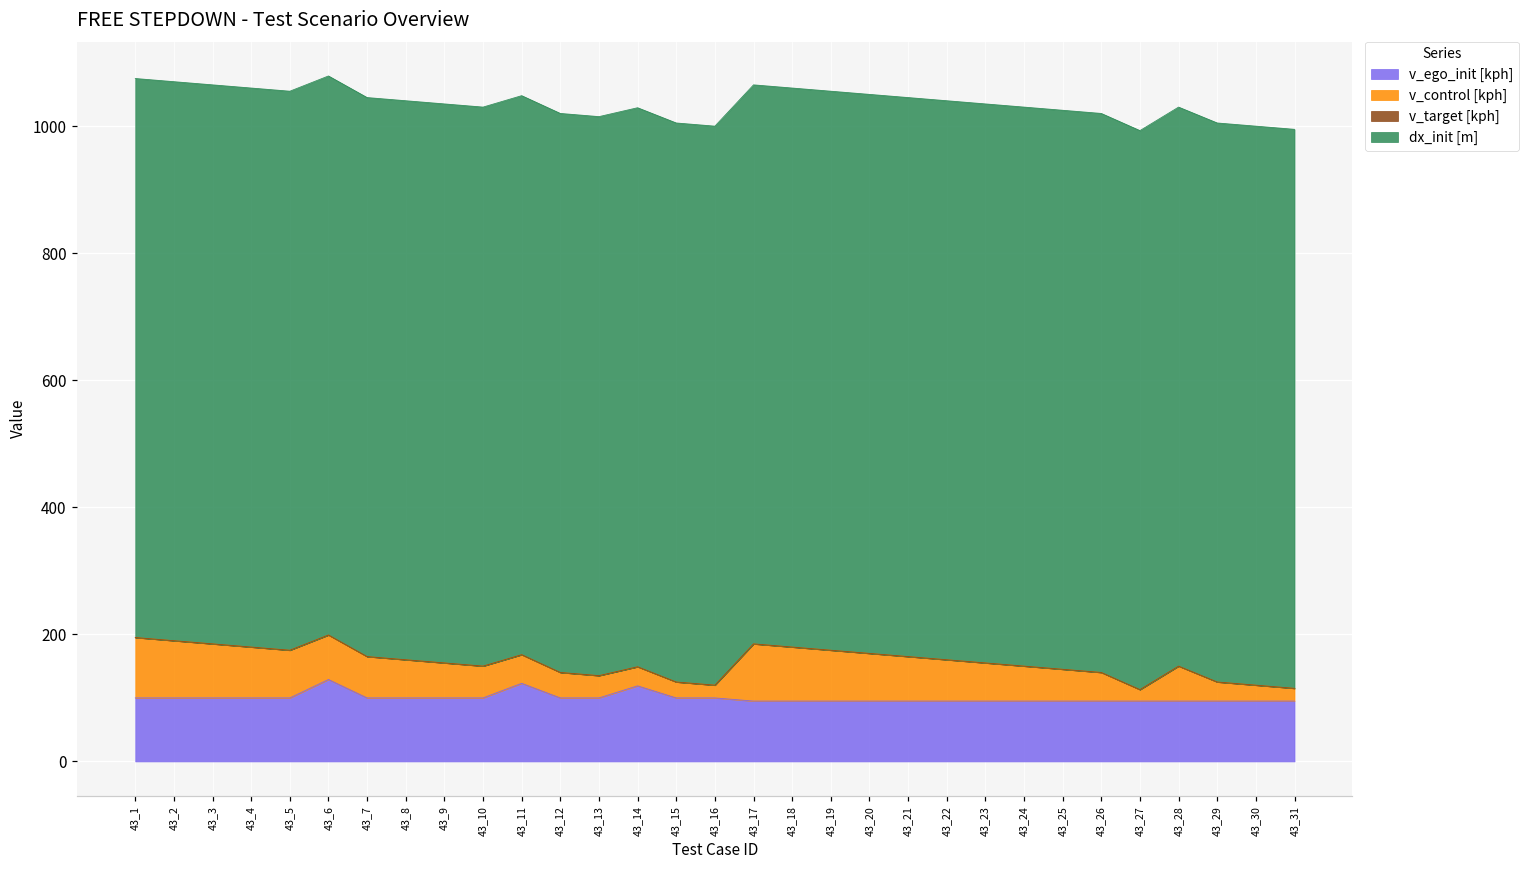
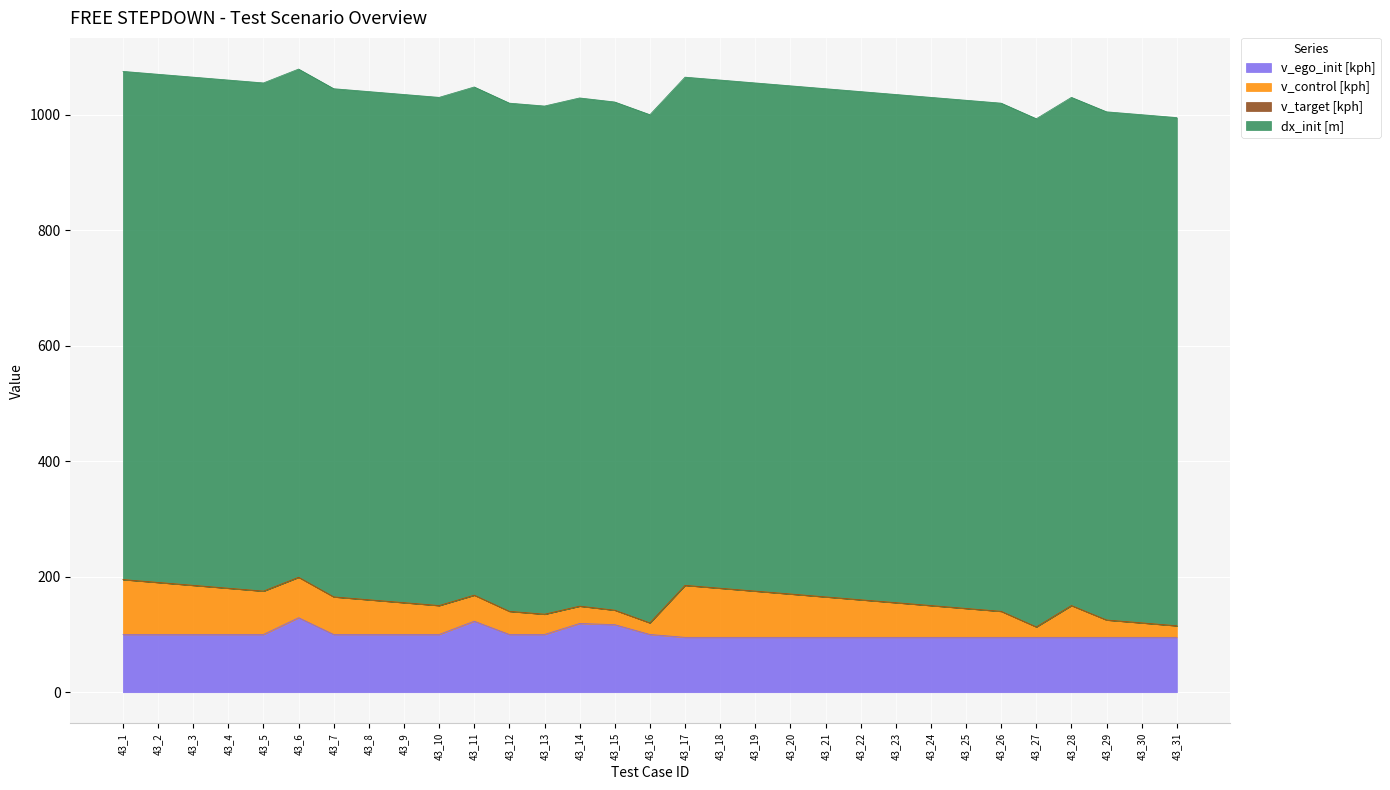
  {
    "v_ego_init [kph]": {
      "43_1": 100,
      "43_2": 100,
      "43_3": 100,
      "43_4": 100,
      "43_5": 100,
      "43_6": 130,
      "43_7": 100,
      "43_8": 100,
      "43_9": 100,
      "43_10": 100,
      "43_11": 120,
      "43_12": 100,
      "43_13": 100,
      "43_14": 120,
-     "43_15": 100,
+     "43_15": 120,
      "43_16": 100,
      "43_17": 100,
      "43_18": 100,
      "43_19": 100,
      "43_20": 100,
      "43_21": 100,
      "43_22": 100,
      "43_23": 100,
      "43_24": 100,
      "43_25": 100,
      "43_26": 100,
      "43_27": 100,
      "43_28": 100,
      "43_29": 100,
      "43_30": 100,
      "43_31": 100
    },
    "dx_init [m]": {
      "43_1": 880,
      "43_2": 880,
      "43_3": 880,
      "43_4": 880,
      "43_5": 880,
      "43_6": 880,
      "43_7": 880,
      "43_8": 880,
      "43_9": 880,
      "43_10": 880,
      "43_11": 880,
      "43_12": 880,
      "43_13": 880,
      "43_14": 880,
      "43_15": 880,
      "43_16": 880,
      "43_17": 880,
      "43_18": 880,
      "43_19": 880,
      "43_20": 880,
      "43_21": 880,
      "43_22": 880,
      "43_23": 880,
      "43_24": 880,
      "43_25": 880,
      "43_26": 880,
      "43_27": 880,
      "43_28": 880,
      "43_29": 880,
      "43_30": 880,
      "43_31": 880
    }
  }
